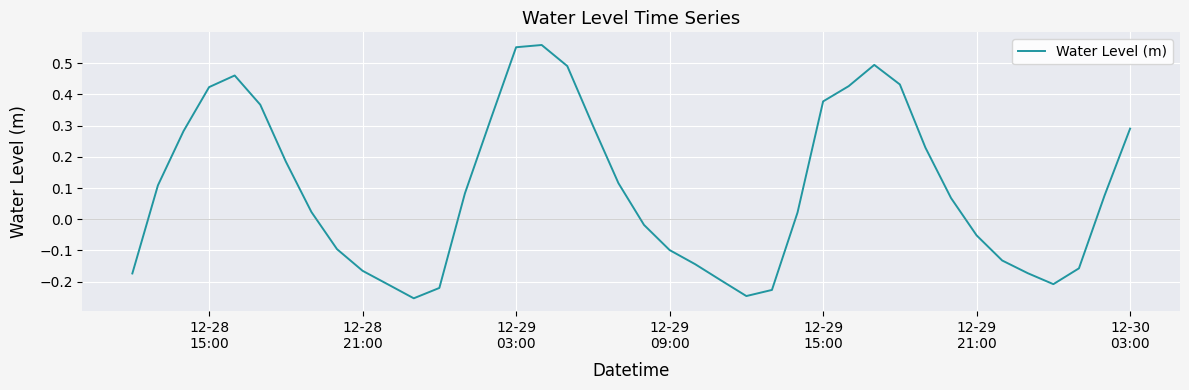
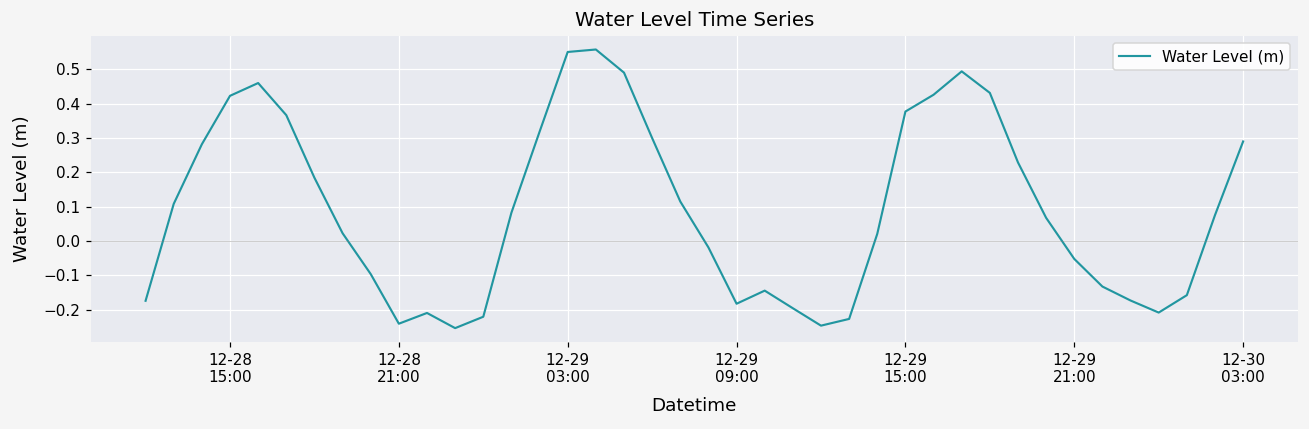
  {
    "12-28 15:00": 0.42,
-   "12-28 21:00": -0.17,
+   "12-28 21:00": -0.24,
    "12-29 03:00": 0.55,
-   "12-29 09:00": -0.10,
+   "12-29 09:00": -0.18,
    "12-29 15:00": 0.38,
    "12-29 21:00": -0.05,
    "12-30 03:00": 0.29
  }
